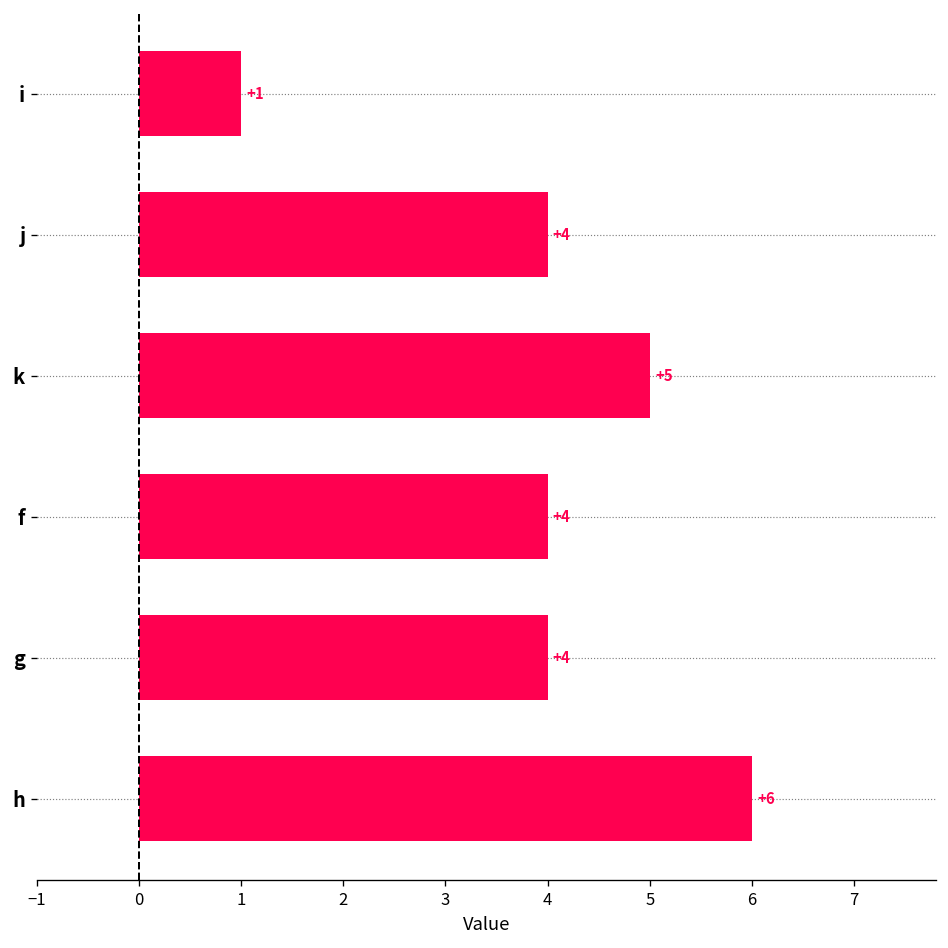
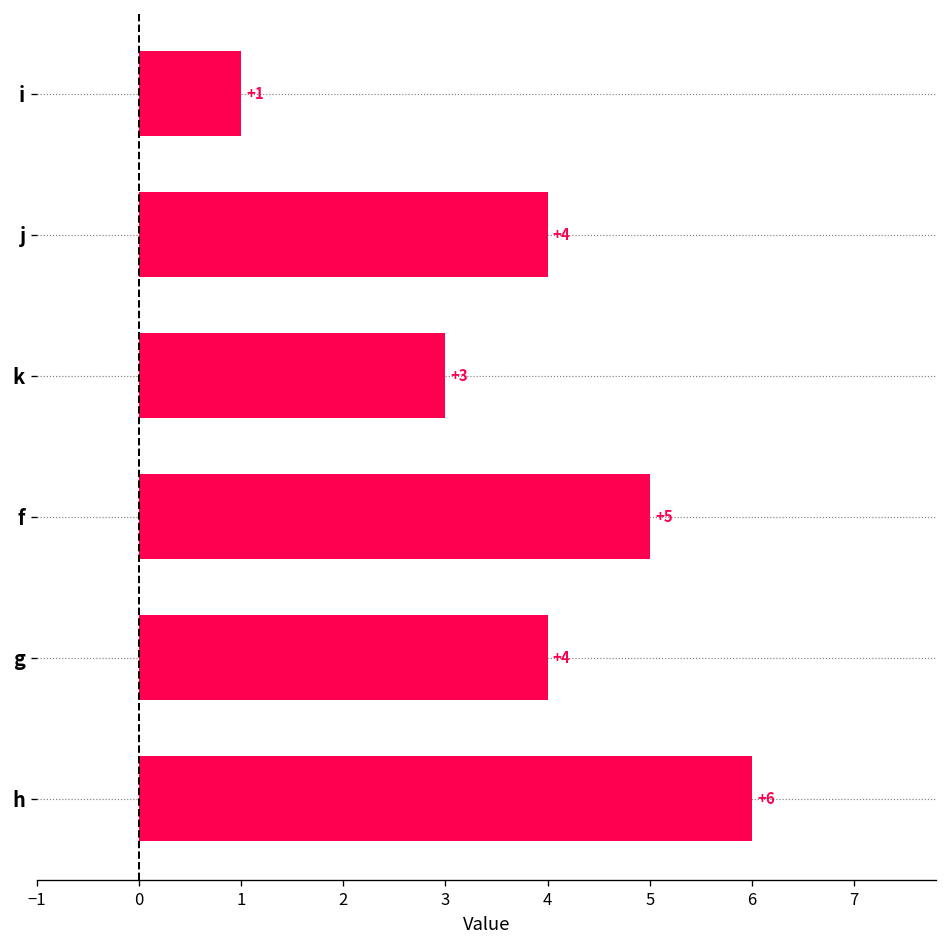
  {
    "i": "+1",
    "j": "+4",
-   "k": "+5",
-   "f": "+4",
+   "k": "+3",
+   "f": "+5",
    "g": "+4",
    "h": "+6"
  }
